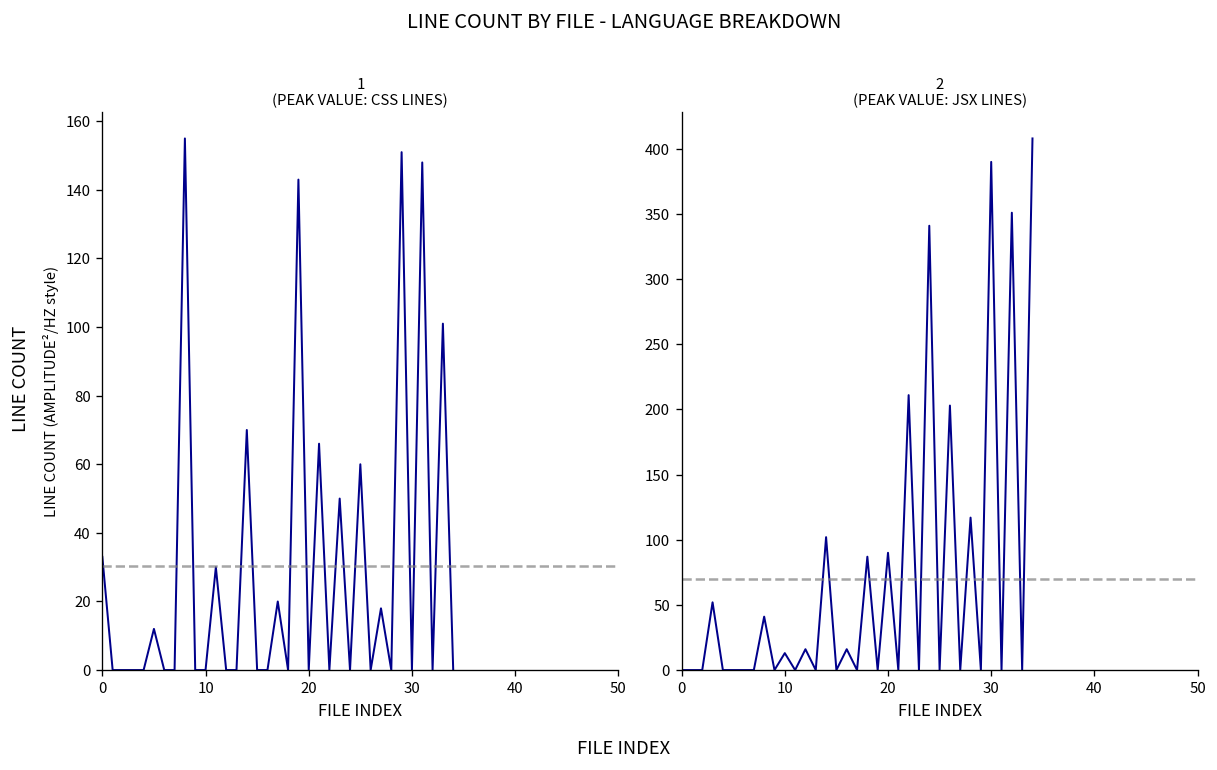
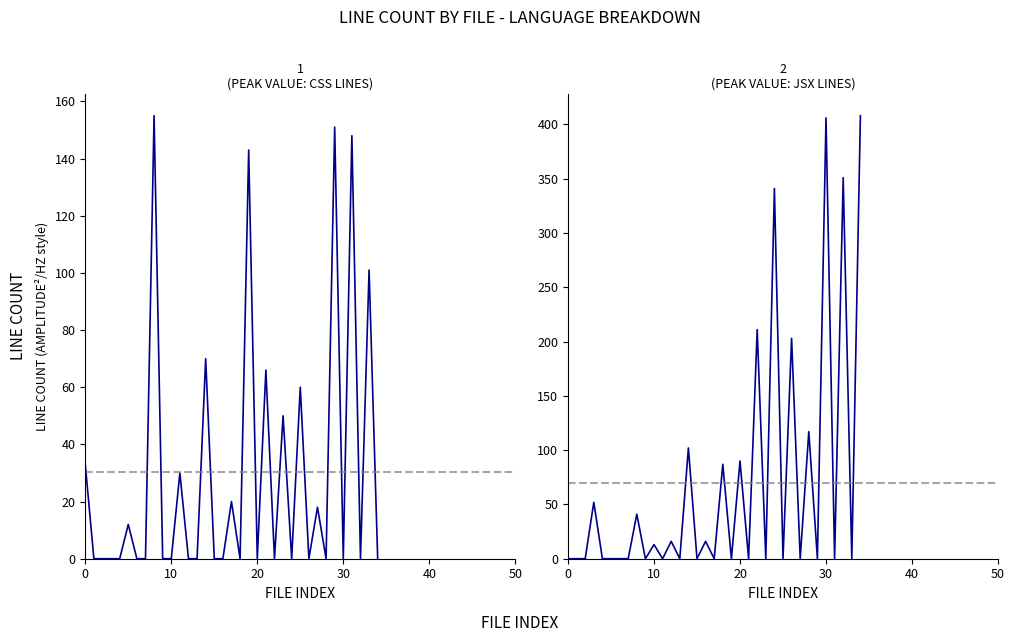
  {
    "1 (PEAK VALUE: CSS LINES)": {
      "0": 33,
      "10": 0,
      "20": 0,
      "30": 0
    },
    "2 (PEAK VALUE: JSX LINES)": {
      "0": 0,
      "10": 13,
      "20": 90,
-     "30": 390
+     "30": 406
    }
  }
